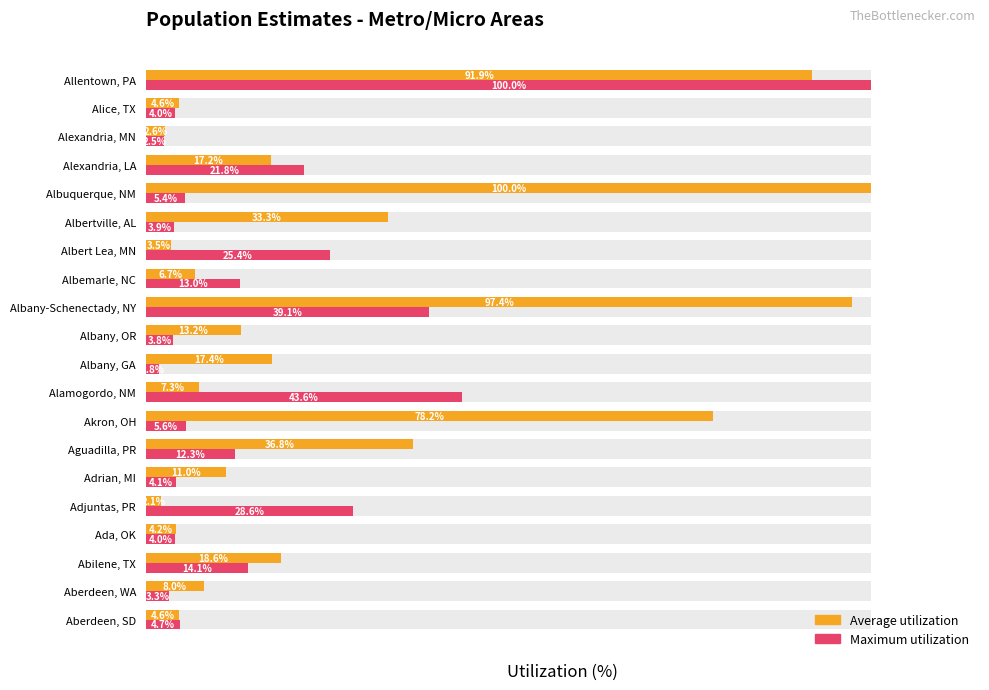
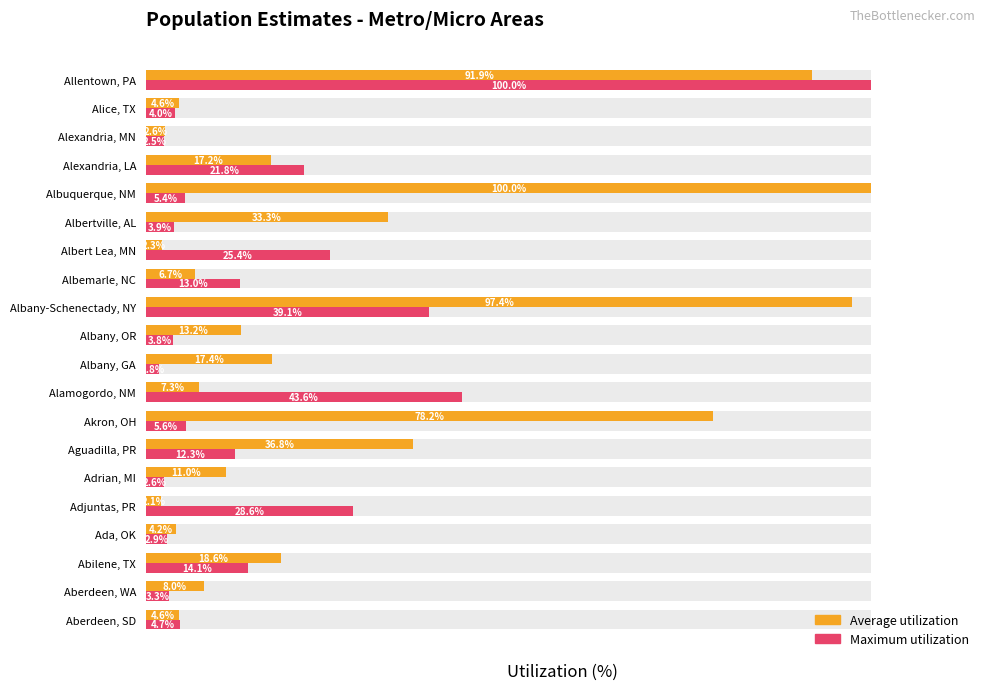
  {
    "Average utilization": {
      "Albuquerque, NM": "100.0%",
-     "Albert Lea, MN": "3.5%"
+     "Albert Lea, MN": "2.3%"
    },
    "Maximum utilization": {
      "Allentown, PA": "100.0%",
-     "Adrian, MI": "4.1%",
-     "Ada, OK": "4.0%"
+     "Adrian, MI": "2.6%",
+     "Ada, OK": "2.9%"
    }
  }
